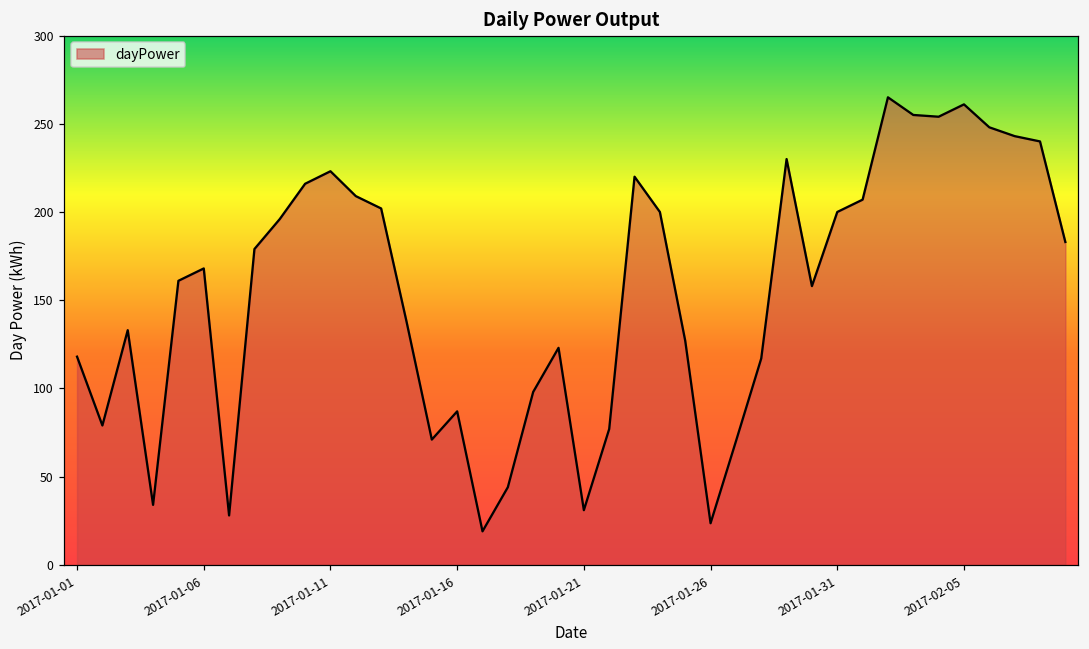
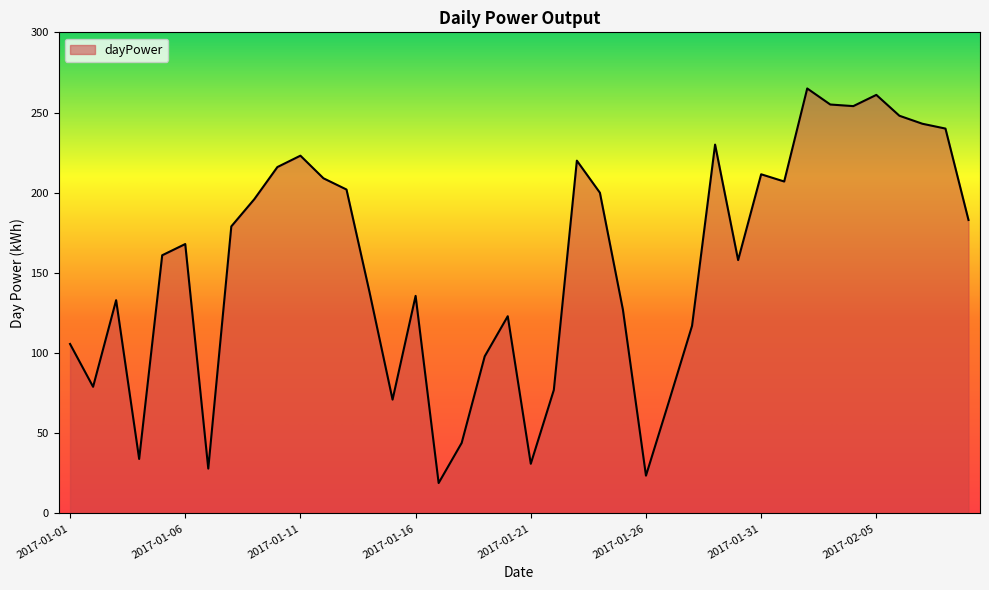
  {
-   "2017-01-01": 118,
+   "2017-01-01": 106,
    "2017-01-06": 168,
    "2017-01-11": 223,
-   "2017-01-16": 87,
+   "2017-01-16": 136,
    "2017-01-21": 31,
    "2017-01-26": 24,
-   "2017-01-31": 200,
+   "2017-01-31": 212,
    "2017-02-05": 261
  }
